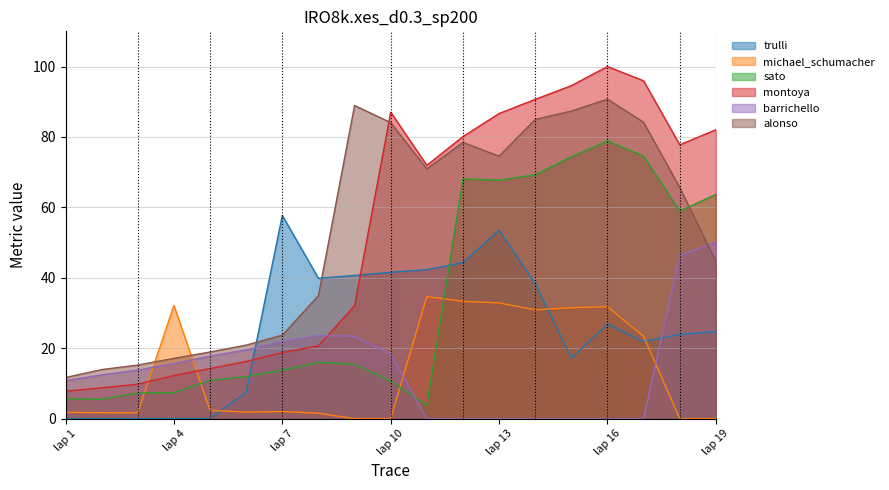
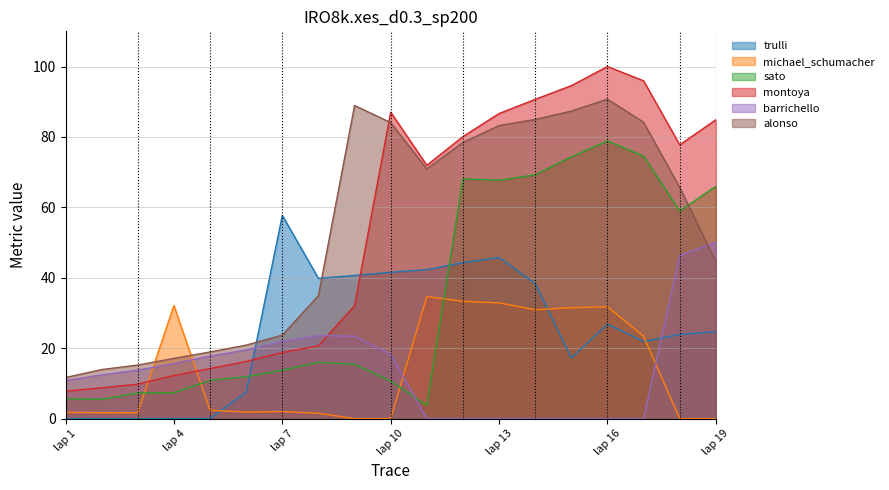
  {
    "trulli": {
      "lap 1": 0,
      "lap 4": 0,
      "lap 7": 58,
      "lap 10": 42,
-     "lap 13": 54,
+     "lap 13": 46,
      "lap 16": 27,
      "lap 19": 25
    },
    "michael_schumacher": {
      "lap 1": 2,
      "lap 4": 32,
      "lap 7": 2,
      "lap 10": 0,
      "lap 13": 33,
      "lap 16": 32,
      "lap 19": 0
    },
    "sato": {
      "lap 1": 6,
      "lap 4": 7,
      "lap 7": 14,
      "lap 10": 11,
      "lap 13": 68,
      "lap 16": 79,
-     "lap 19": 64
+     "lap 19": 66
    },
    "montoya": {
      "lap 1": 8,
      "lap 4": 12,
      "lap 7": 19,
      "lap 10": 87,
      "lap 13": 87,
      "lap 16": 100,
-     "lap 19": 82
+     "lap 19": 85
    },
    "barrichello": {
      "lap 1": 11,
      "lap 4": 16,
      "lap 7": 22,
      "lap 10": 18,
      "lap 13": 0,
      "lap 16": 0,
      "lap 19": 50
    },
    "alonso": {
      "lap 1": 12,
      "lap 4": 17,
      "lap 7": 24,
      "lap 10": 84,
-     "lap 13": 75,
+     "lap 13": 83,
      "lap 16": 91,
      "lap 19": 45
    }
  }
